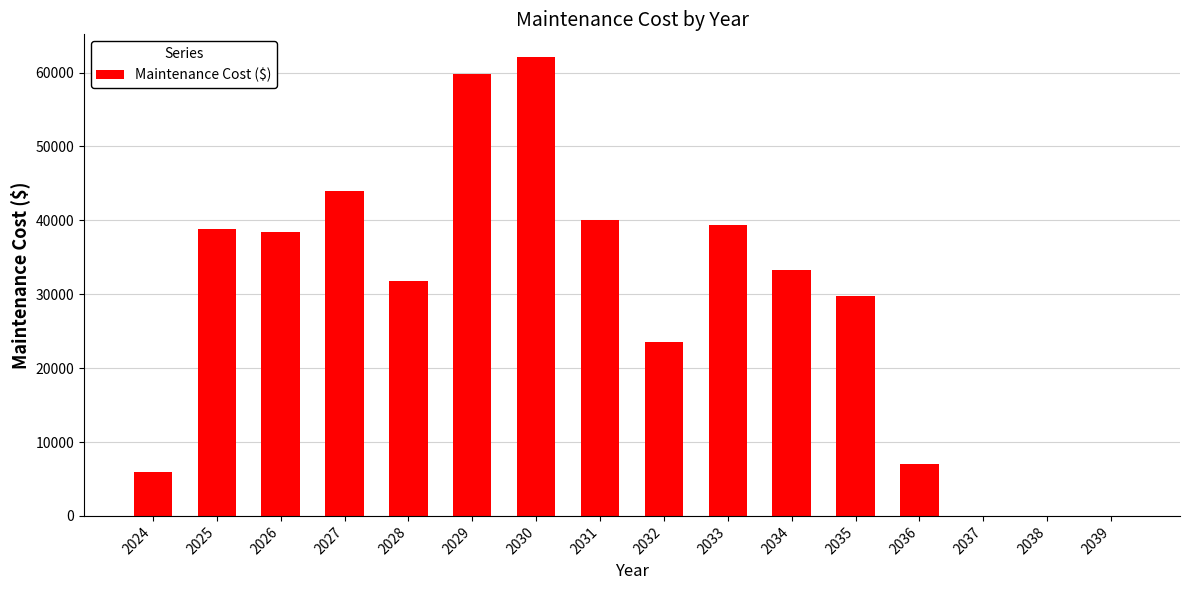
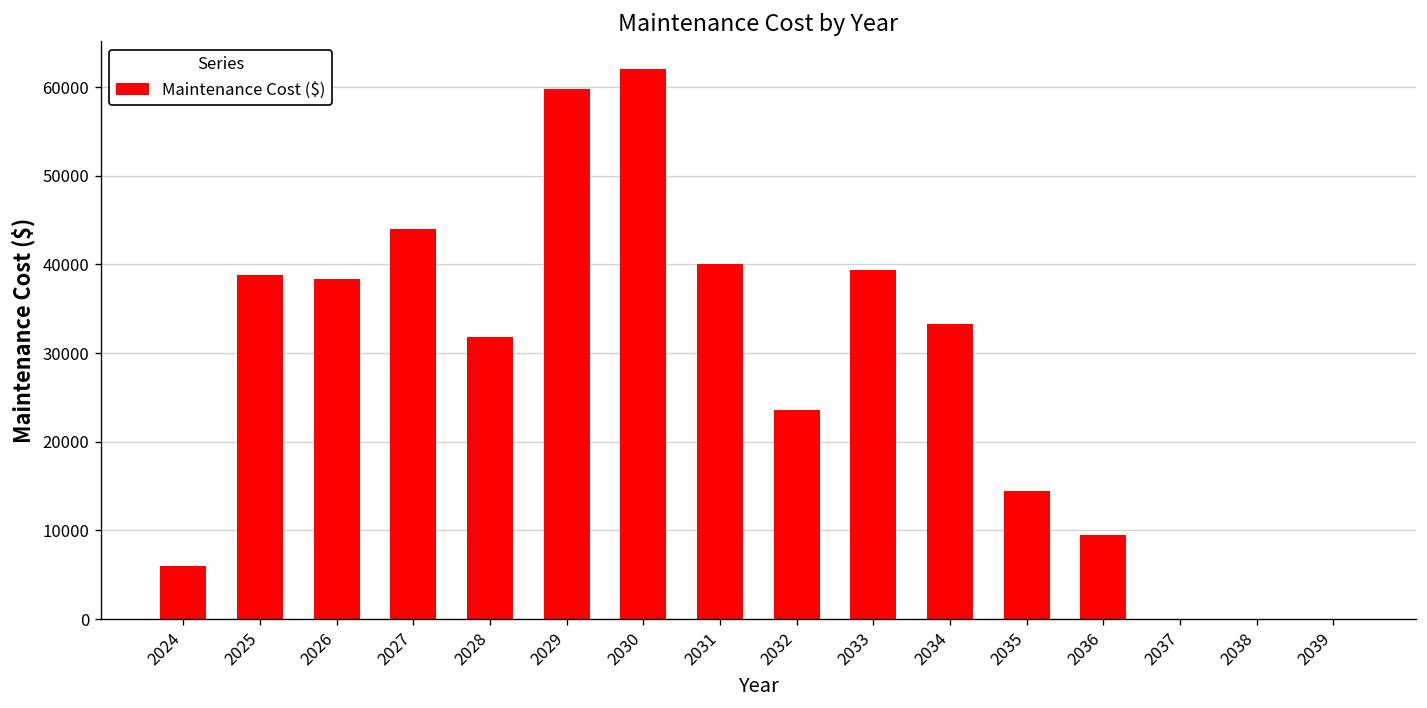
  {
    "2024": 6000,
    "2025": 39000,
    "2026": 38000,
    "2027": 44000,
    "2028": 32000,
    "2029": 60000,
    "2030": 62000,
    "2031": 40000,
    "2032": 24000,
    "2033": 39000,
    "2034": 33000,
-   "2035": 30000,
-   "2036": 7000,
+   "2035": 14000,
+   "2036": 10000,
    "2037": 0,
    "2038": 0,
    "2039": 0
  }
